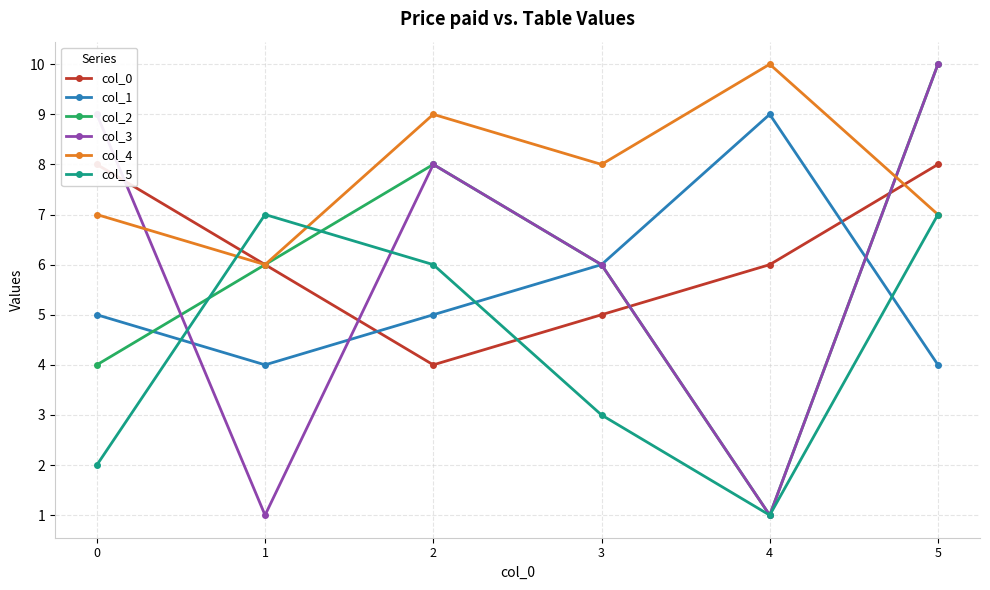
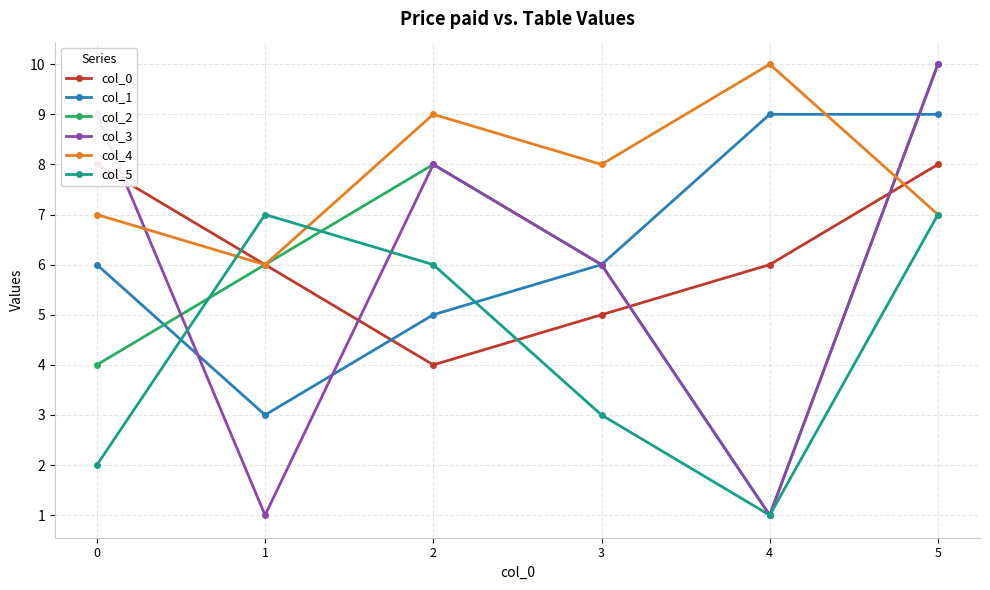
  {
    "col_0": {
      "2": 4,
      "3": 5,
      "4": 6,
      "5": 8
    },
    "col_1": {
-     "0": 5,
-     "1": 4,
+     "0": 6,
+     "1": 3,
      "2": 5,
      "4": 9,
-     "5": 4
+     "5": 9
    },
    "col_3": {
      "1": 1
    },
    "col_4": {
      "0": 7,
      "2": 9,
      "3": 8,
      "4": 10
    }
  }
